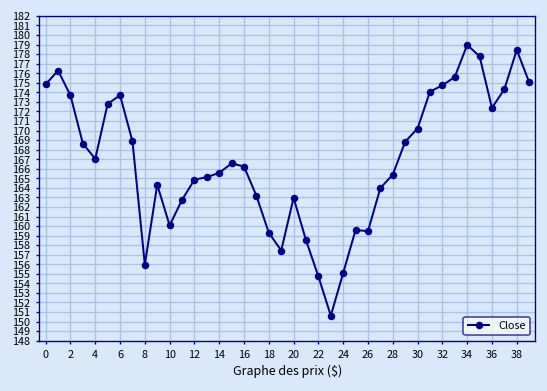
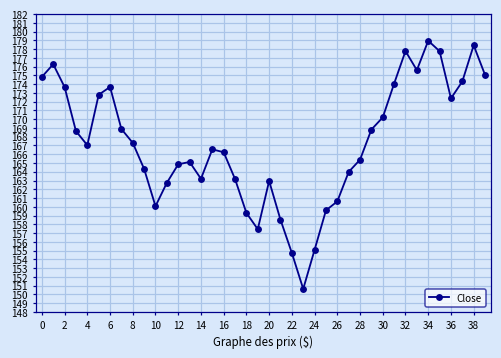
  {
    "0": 175,
    "2": 174,
    "4": 167,
    "6": 174,
-   "8": 156,
+   "8": 167,
    "10": 160,
    "12": 165,
-   "14": 166,
+   "14": 163,
    "16": 166,
    "18": 159,
    "20": 163,
    "22": 155,
    "24": 155,
-   "26": 159,
+   "26": 161,
    "28": 165,
    "30": 170,
-   "32": 175,
+   "32": 178,
    "34": 179,
    "36": 172,
    "38": 178
  }
